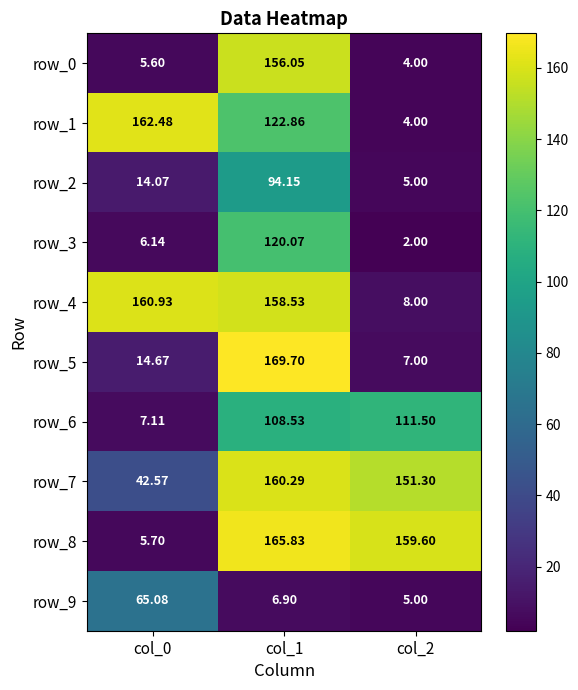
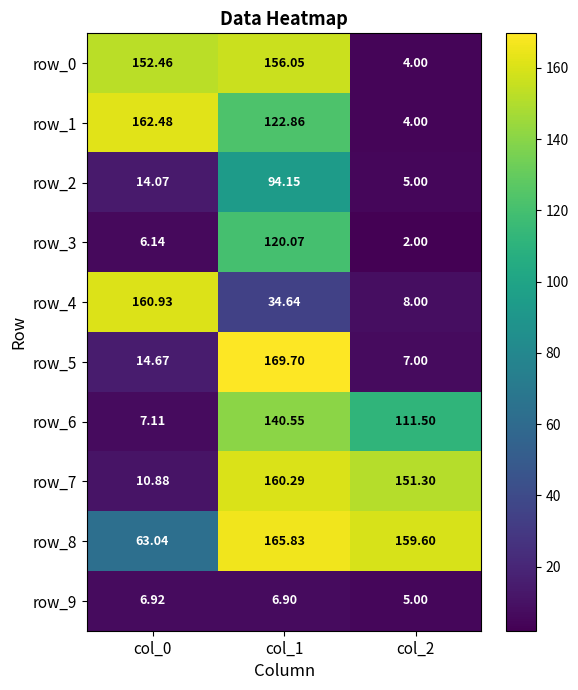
  {
    "row_0": {
-     "col_0": 5.60,
+     "col_0": 152.46,
      "col_1": 156.05,
      "col_2": 4.00
    },
    "row_1": {
      "col_0": 162.48,
      "col_1": 122.86,
      "col_2": 4.00
    },
    "row_2": {
      "col_0": 14.07,
      "col_1": 94.15,
      "col_2": 5.00
    },
    "row_3": {
      "col_0": 6.14,
      "col_1": 120.07,
      "col_2": 2.00
    },
    "row_4": {
      "col_0": 160.93,
-     "col_1": 158.53,
+     "col_1": 34.64,
      "col_2": 8.00
    },
    "row_5": {
      "col_0": 14.67,
      "col_1": 169.70,
      "col_2": 7.00
    },
    "row_6": {
      "col_0": 7.11,
-     "col_1": 108.53,
+     "col_1": 140.55,
      "col_2": 111.50
    },
    "row_7": {
-     "col_0": 42.57,
+     "col_0": 10.88,
      "col_1": 160.29,
      "col_2": 151.30
    },
    "row_8": {
-     "col_0": 5.70,
+     "col_0": 63.04,
      "col_1": 165.83,
      "col_2": 159.60
    },
    "row_9": {
-     "col_0": 65.08,
+     "col_0": 6.92,
      "col_1": 6.90,
      "col_2": 5.00
    }
  }
